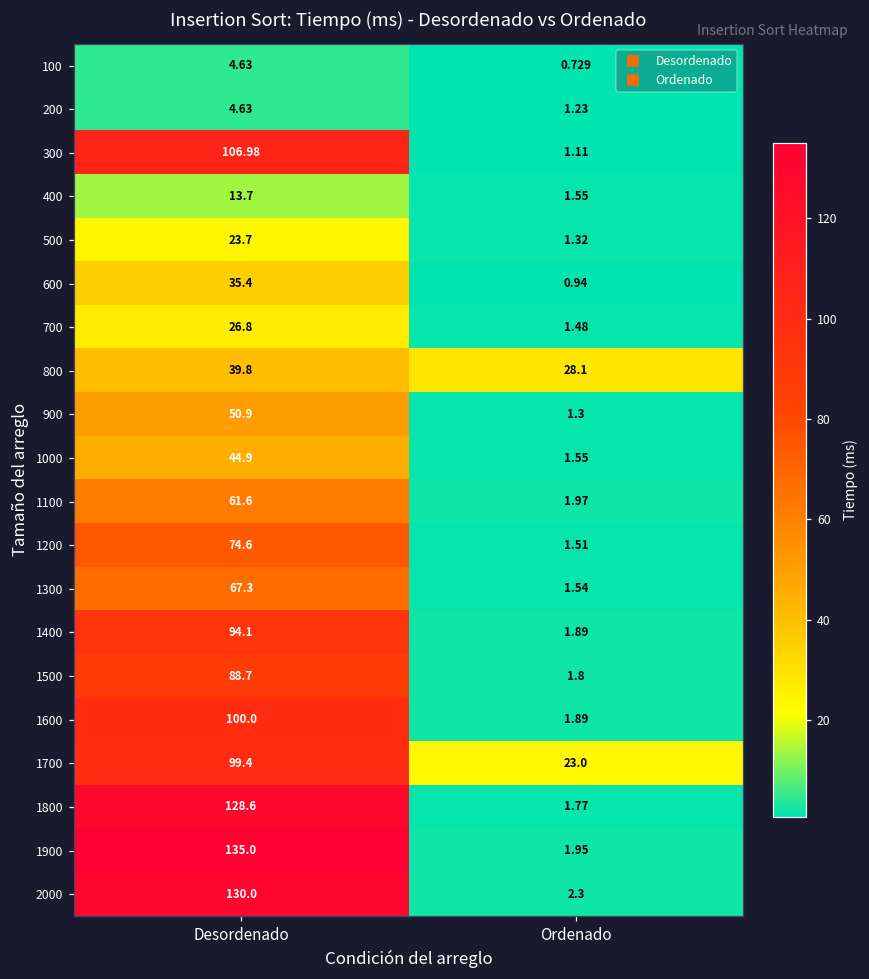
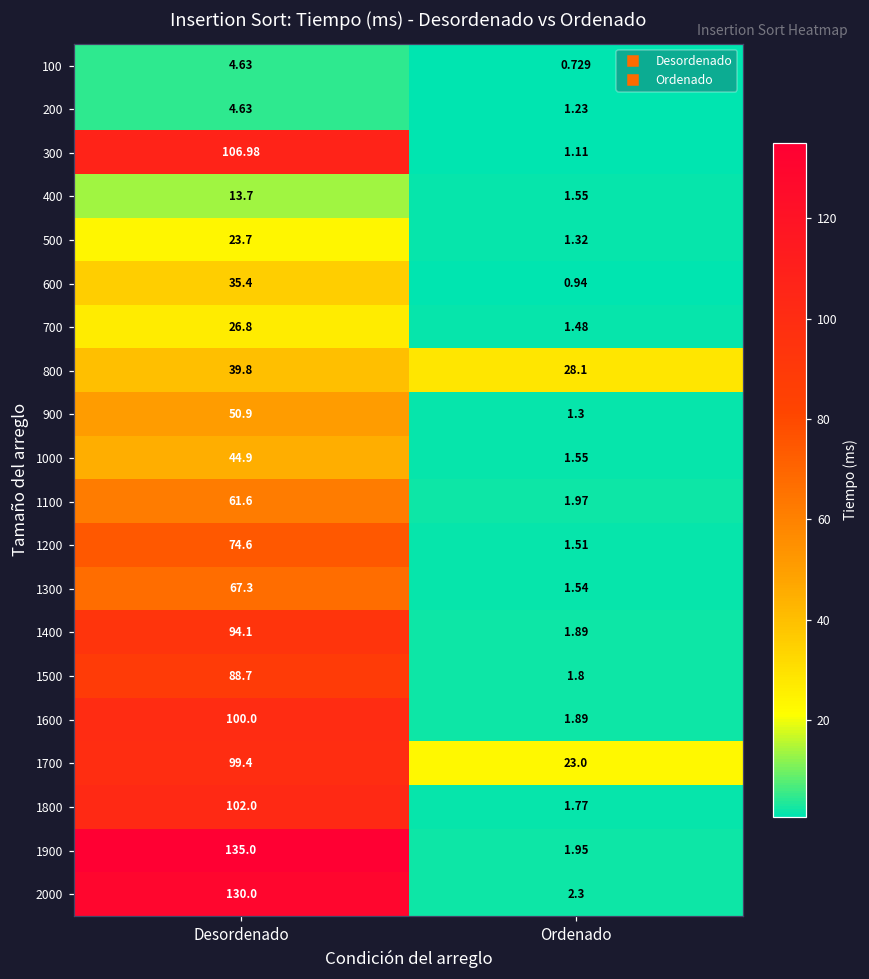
  {
    "100": {
      "Desordenado": 4.63,
      "Ordenado": 0.729
    },
    "200": {
      "Desordenado": 4.63,
      "Ordenado": 1.23
    },
    "300": {
      "Desordenado": 106.98,
      "Ordenado": 1.11
    },
    "400": {
      "Desordenado": 13.7,
      "Ordenado": 1.55
    },
    "500": {
      "Desordenado": 23.7,
      "Ordenado": 1.32
    },
    "600": {
      "Desordenado": 35.4,
      "Ordenado": 0.94
    },
    "700": {
      "Desordenado": 26.8,
      "Ordenado": 1.48
    },
    "800": {
      "Desordenado": 39.8,
      "Ordenado": 28.1
    },
    "900": {
      "Desordenado": 50.9,
      "Ordenado": 1.3
    },
    "1000": {
      "Desordenado": 44.9,
      "Ordenado": 1.55
    },
    "1100": {
      "Desordenado": 61.6,
      "Ordenado": 1.97
    },
    "1200": {
      "Desordenado": 74.6,
      "Ordenado": 1.51
    },
    "1300": {
      "Desordenado": 67.3,
      "Ordenado": 1.54
    },
    "1400": {
      "Desordenado": 94.1,
      "Ordenado": 1.89
    },
    "1500": {
      "Desordenado": 88.7,
      "Ordenado": 1.8
    },
    "1600": {
      "Desordenado": 100.0,
      "Ordenado": 1.89
    },
    "1700": {
      "Desordenado": 99.4,
      "Ordenado": 23.0
    },
    "1800": {
-     "Desordenado": 128.6,
+     "Desordenado": 102.0,
      "Ordenado": 1.77
    },
    "1900": {
      "Desordenado": 135.0,
      "Ordenado": 1.95
    },
    "2000": {
      "Desordenado": 130.0,
      "Ordenado": 2.3
    }
  }
